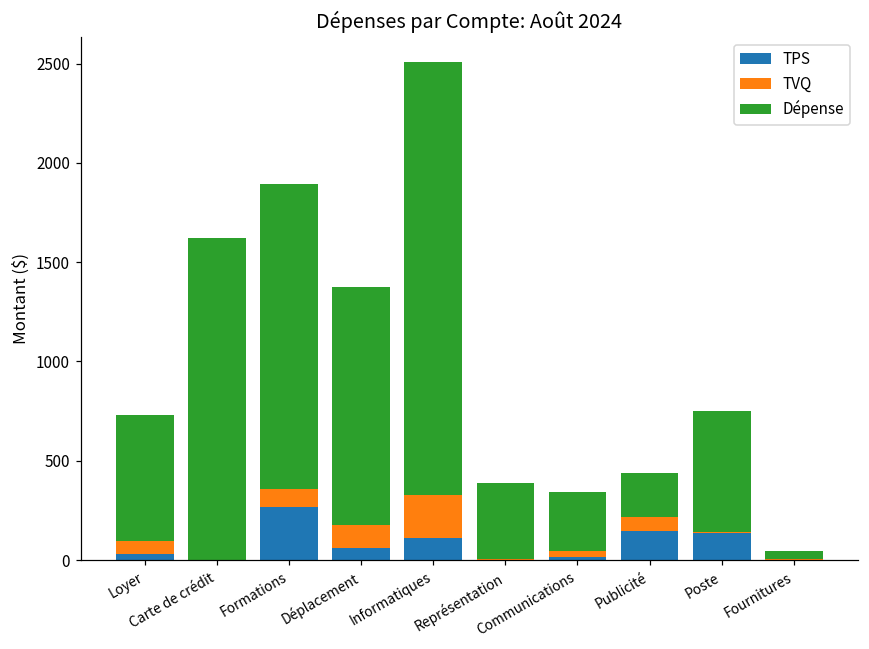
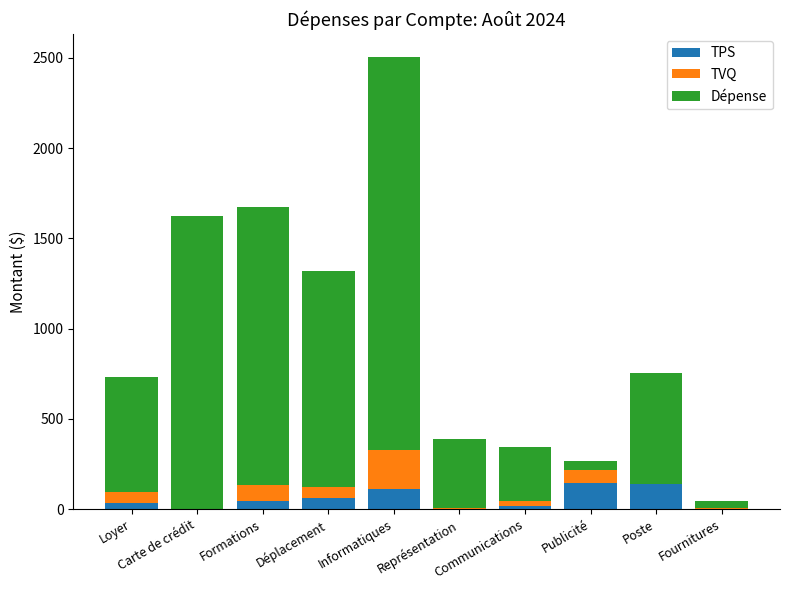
  {
    "TPS": {
      "Loyer": 30,
      "Carte de crédit": 0,
-     "Formations": 270,
+     "Formations": 50,
      "Déplacement": 60,
      "Informatiques": 110,
      "Communications": 10,
      "Publicité": 140,
      "Poste": 140
    },
    "TVQ": {
      "Loyer": 60,
      "Carte de crédit": 0,
      "Formations": 90,
-     "Déplacement": 120,
+     "Déplacement": 60,
      "Informatiques": 220,
      "Communications": 30,
      "Publicité": 70
    },
    "Dépense": {
      "Loyer": 640,
      "Carte de crédit": 1620,
      "Formations": 1540,
      "Déplacement": 1200,
      "Informatiques": 2180,
      "Représentation": 380,
      "Communications": 300,
-     "Publicité": 220,
+     "Publicité": 50,
      "Poste": 610,
      "Fournitures": 40
    }
  }
